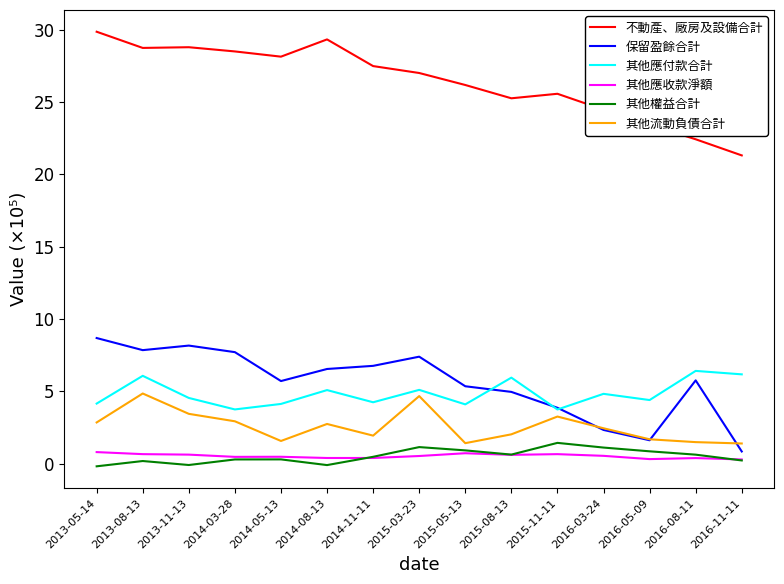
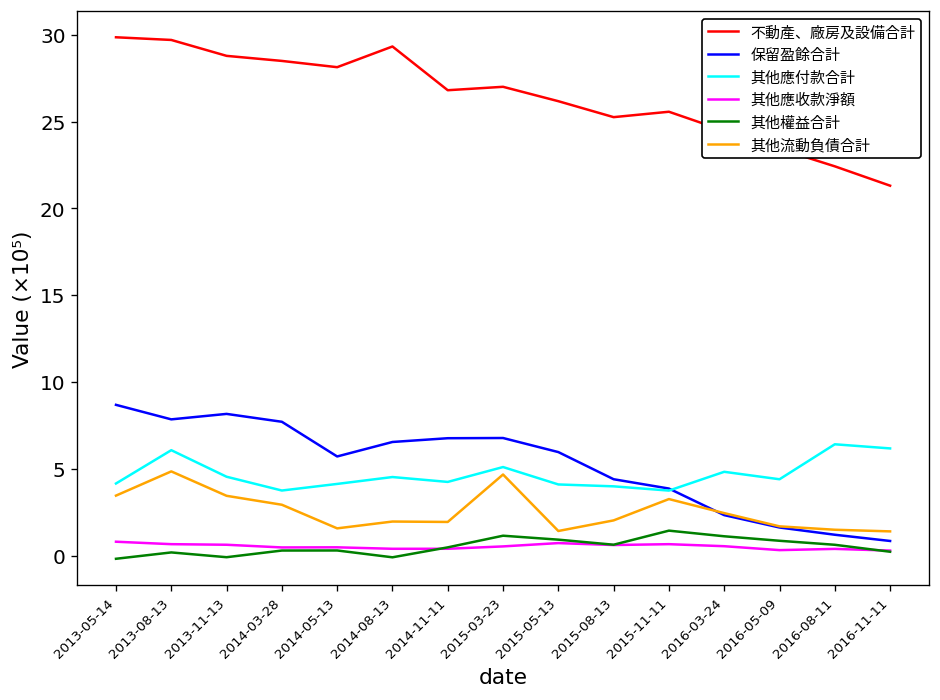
  {
    "不動產、廠房及設備合計": {
      "2013-05-14": 29.9,
-     "2013-08-13": 28.7,
+     "2013-08-13": 29.7,
      "2013-11-13": 28.8,
      "2014-03-28": 28.5,
      "2014-05-13": 28.1,
      "2014-08-13": 29.3,
-     "2014-11-11": 27.5,
+     "2014-11-11": 26.8,
      "2015-03-23": 27.0,
      "2015-05-13": 26.2,
      "2015-08-13": 25.3,
      "2015-11-11": 25.6,
      "2016-08-11": 22.4,
      "2016-11-11": 21.3
    },
    "保留盈餘合計": {
      "2013-05-14": 8.7,
      "2013-08-13": 7.8,
      "2013-11-13": 8.2,
      "2014-03-28": 7.7,
      "2014-05-13": 5.7,
      "2014-08-13": 6.5,
      "2014-11-11": 6.8,
-     "2015-03-23": 7.4,
-     "2015-05-13": 5.4,
-     "2015-08-13": 5.0,
-     "2016-08-11": 5.8,
+     "2015-03-23": 6.8,
+     "2015-05-13": 6.0,
+     "2015-08-13": 4.4,
+     "2016-08-11": 1.2,
      "2016-11-11": 0.8
    },
    "其他應付款合計": {
      "2013-05-14": 4.2,
      "2013-08-13": 6.1,
      "2013-11-13": 4.5,
      "2014-03-28": 3.8,
      "2014-05-13": 4.1,
-     "2014-08-13": 5.1,
+     "2014-08-13": 4.5,
      "2014-11-11": 4.2,
      "2015-03-23": 5.1,
      "2015-05-13": 4.1,
-     "2015-08-13": 5.9,
+     "2015-08-13": 4.0,
      "2016-03-24": 4.8,
      "2016-05-09": 4.4,
      "2016-08-11": 6.4,
      "2016-11-11": 6.2
    },
    "其他應收款淨額": {
      "2013-05-14": 0.8,
      "2013-08-13": 0.7,
      "2013-11-13": 0.6,
      "2014-03-28": 0.5,
      "2014-05-13": 0.5,
      "2014-08-13": 0.4,
      "2015-03-23": 0.5,
      "2015-05-13": 0.7,
      "2015-11-11": 0.7,
      "2016-03-24": 0.5,
      "2016-05-09": 0.3,
      "2016-08-11": 0.4
    },
    "其他權益合計": {
      "2013-05-14": -0.2,
      "2013-08-13": 0.2,
      "2013-11-13": -0.1,
      "2014-03-28": 0.3,
      "2014-05-13": 0.3,
      "2014-08-13": -0.1,
      "2015-03-23": 1.1,
      "2015-05-13": 0.9,
      "2015-11-11": 1.4,
      "2016-03-24": 1.1,
      "2016-05-09": 0.9,
      "2016-08-11": 0.6
    },
    "其他流動負債合計": {
-     "2013-05-14": 2.9,
+     "2013-05-14": 3.5,
      "2013-08-13": 4.9,
      "2013-11-13": 3.4,
      "2014-03-28": 2.9,
      "2014-05-13": 1.6,
-     "2014-08-13": 2.7,
+     "2014-08-13": 2.0,
      "2014-11-11": 1.9,
      "2015-03-23": 4.7,
      "2015-05-13": 1.4,
      "2015-08-13": 2.0,
      "2015-11-11": 3.3,
      "2016-08-11": 1.5,
      "2016-11-11": 1.4
    }
  }
